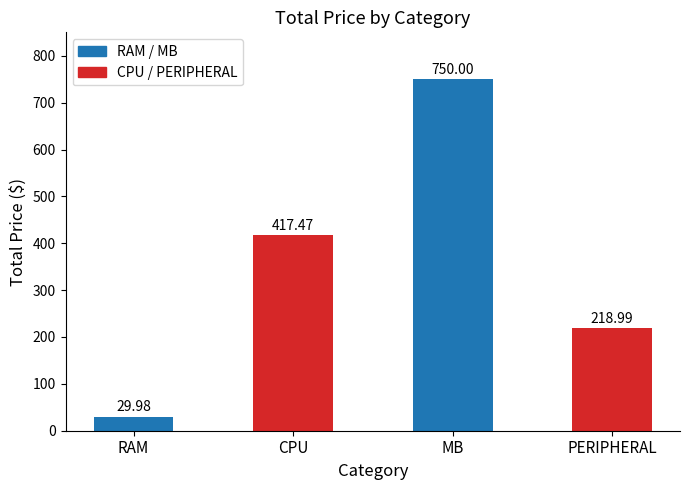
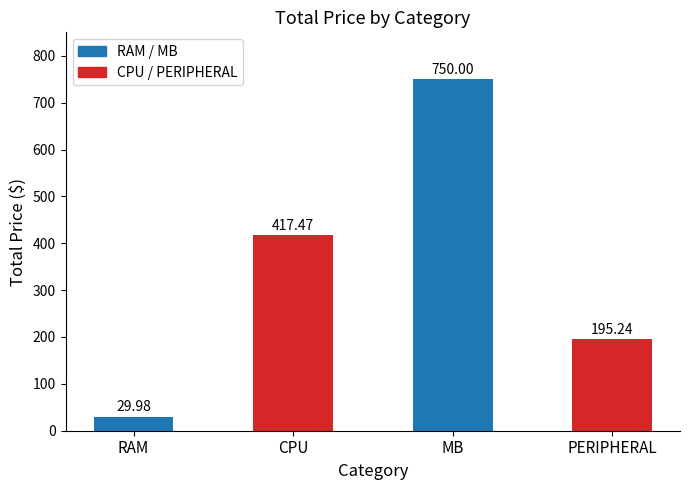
  {
    "RAM": 29.98,
    "CPU": 417.47,
    "MB": 750.00,
-   "PERIPHERAL": 218.99
+   "PERIPHERAL": 195.24
  }
